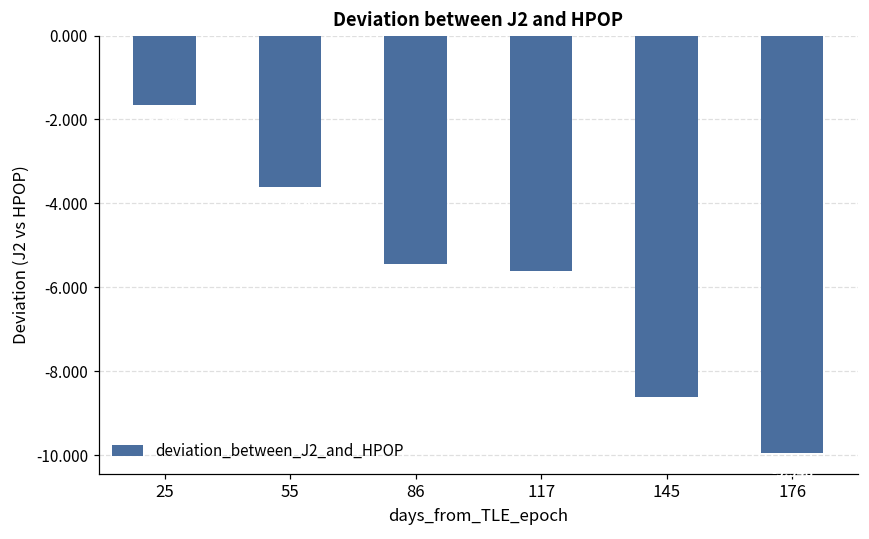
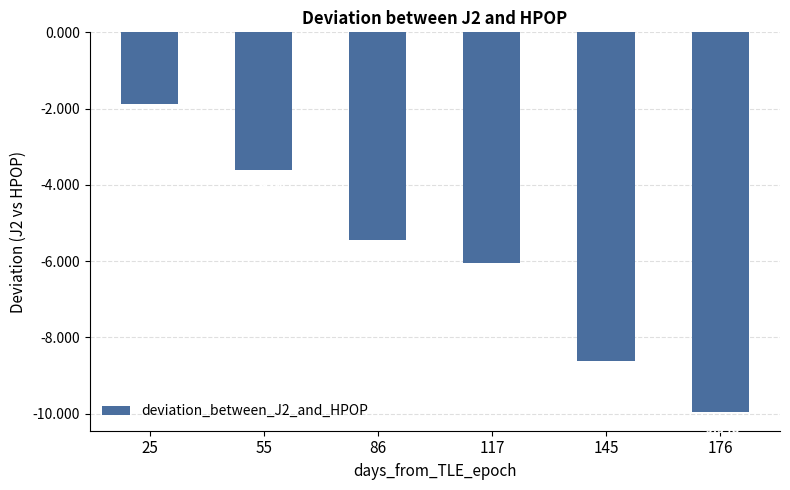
  {
-   "25": -1.7,
+   "25": -1.9,
    "55": -3.6,
    "86": -5.4,
-   "117": -5.6,
+   "117": -6.0,
    "145": -8.6,
    "176": -9.9
  }
